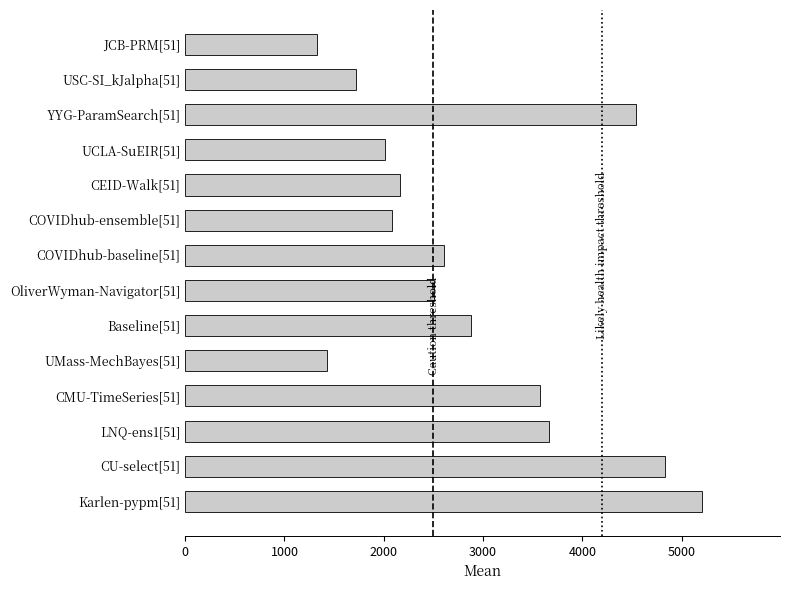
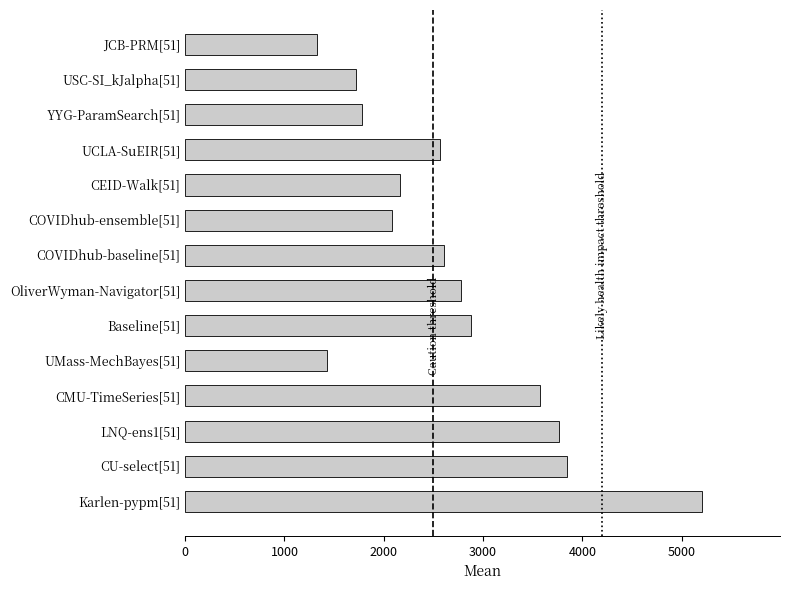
  {
    "JCB-PRM[51]": 1300,
    "USC-SI_kJalpha[51]": 1700,
-   "YYG-ParamSearch[51]": 4500,
-   "UCLA-SuEIR[51]": 2000,
+   "YYG-ParamSearch[51]": 1800,
+   "UCLA-SuEIR[51]": 2600,
    "CEID-Walk[51]": 2200,
    "COVIDhub-ensemble[51]": 2100,
    "COVIDhub-baseline[51]": 2600,
-   "OliverWyman-Navigator[51]": 2500,
+   "OliverWyman-Navigator[51]": 2800,
    "Baseline[51]": 2900,
    "UMass-MechBayes[51]": 1400,
    "CMU-TimeSeries[51]": 3600,
-   "LNQ-ens1[51]": 3700,
-   "CU-select[51]": 4800,
+   "LNQ-ens1[51]": 3800,
+   "CU-select[51]": 3800,
    "Karlen-pypm[51]": 5200
  }
